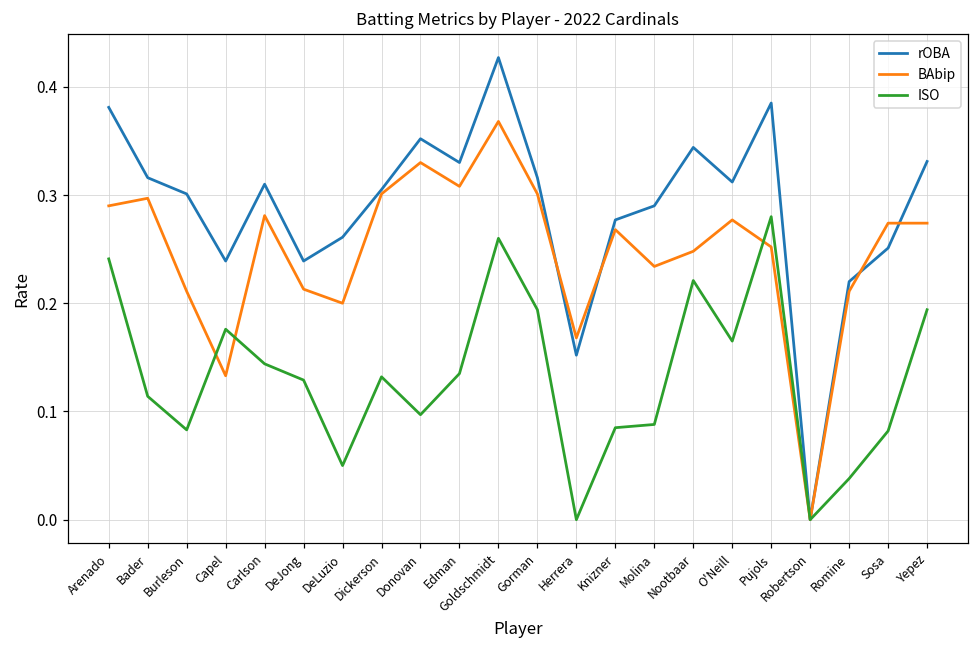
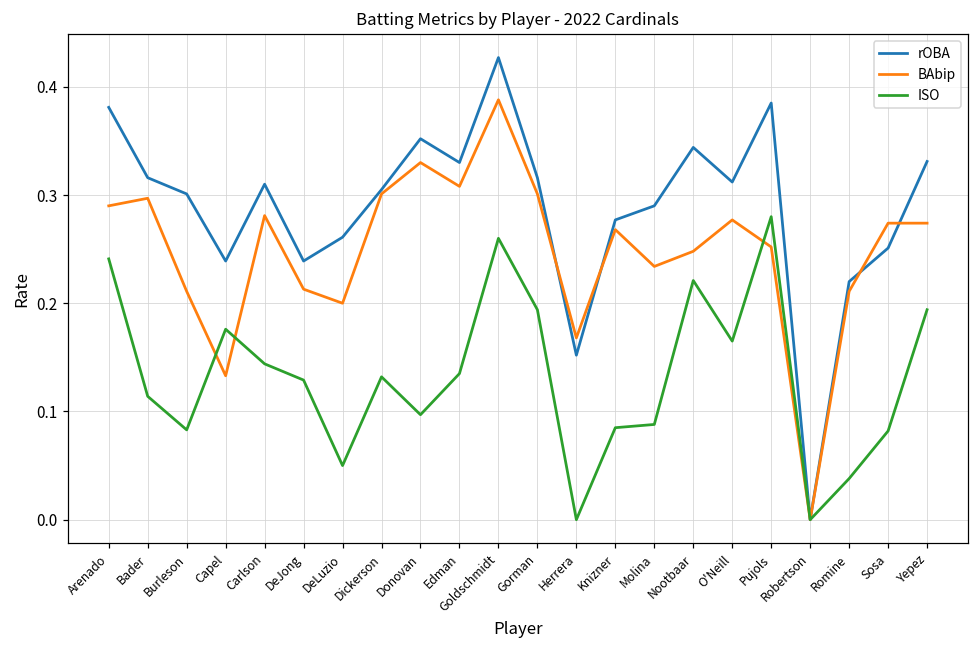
  {
    "rOBA": {
      "Arenado": 0.38,
      "Bader": 0.32,
      "Burleson": 0.30,
      "Capel": 0.24,
      "Carlson": 0.31,
      "DeJong": 0.24,
      "DeLuzio": 0.26,
      "Dickerson": 0.31,
      "Donovan": 0.35,
      "Edman": 0.33,
      "Goldschmidt": 0.43,
      "Gorman": 0.32,
      "Herrera": 0.15,
      "Knizner": 0.28,
      "Molina": 0.29,
      "Nootbaar": 0.34,
      "O'Neill": 0.31,
      "Pujols": 0.39,
      "Romine": 0.22,
      "Sosa": 0.25,
      "Yepez": 0.33
    },
    "BAbip": {
      "Arenado": 0.29,
      "Bader": 0.30,
      "Burleson": 0.21,
      "Capel": 0.13,
      "Carlson": 0.28,
      "DeJong": 0.21,
      "DeLuzio": 0.20,
      "Dickerson": 0.30,
      "Donovan": 0.33,
      "Edman": 0.31,
-     "Goldschmidt": 0.37,
+     "Goldschmidt": 0.39,
      "Gorman": 0.30,
      "Herrera": 0.17,
      "Knizner": 0.27,
      "Molina": 0.23,
      "Nootbaar": 0.25,
      "O'Neill": 0.28,
      "Pujols": 0.25,
      "Romine": 0.21,
      "Sosa": 0.27,
      "Yepez": 0.27
    },
    "ISO": {
      "Arenado": 0.24,
      "Bader": 0.11,
      "Burleson": 0.08,
      "Capel": 0.18,
      "Carlson": 0.14,
      "DeJong": 0.13,
      "DeLuzio": 0.05,
      "Dickerson": 0.13,
      "Donovan": 0.10,
      "Edman": 0.14,
      "Goldschmidt": 0.26,
      "Gorman": 0.19,
      "Herrera": 0.00,
      "Knizner": 0.09,
      "Molina": 0.09,
      "Nootbaar": 0.22,
      "O'Neill": 0.17,
      "Pujols": 0.28,
      "Romine": 0.04,
      "Sosa": 0.08,
      "Yepez": 0.19
    }
  }
